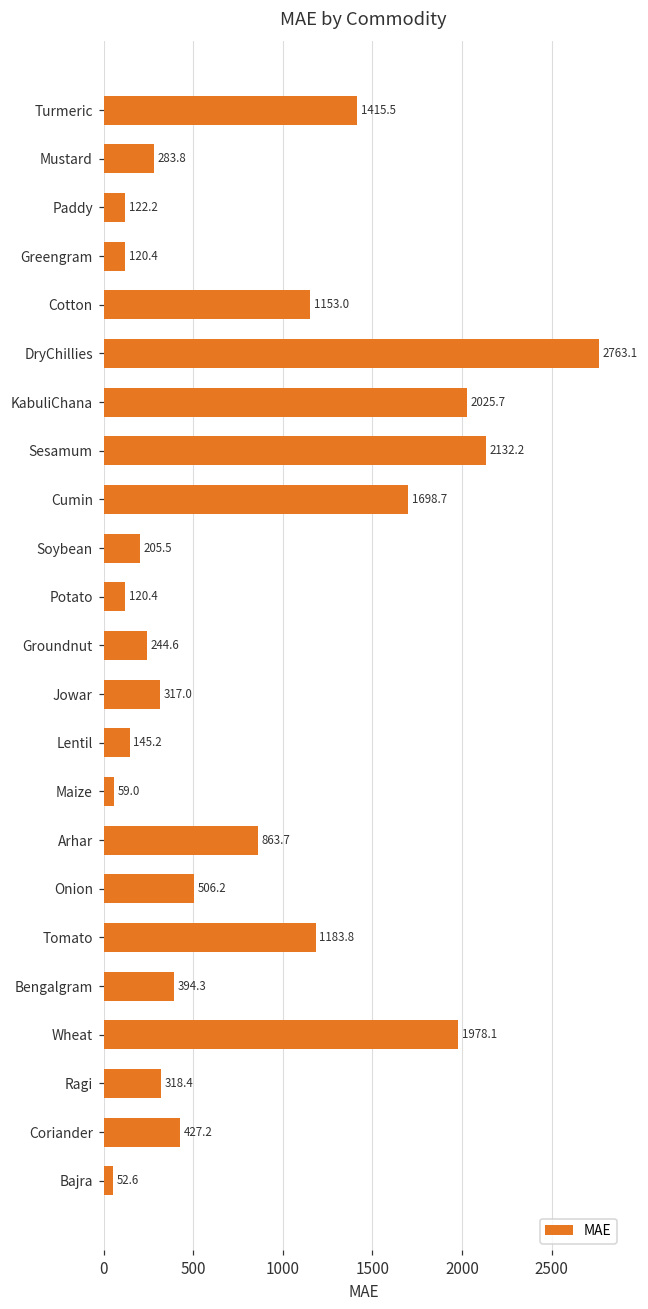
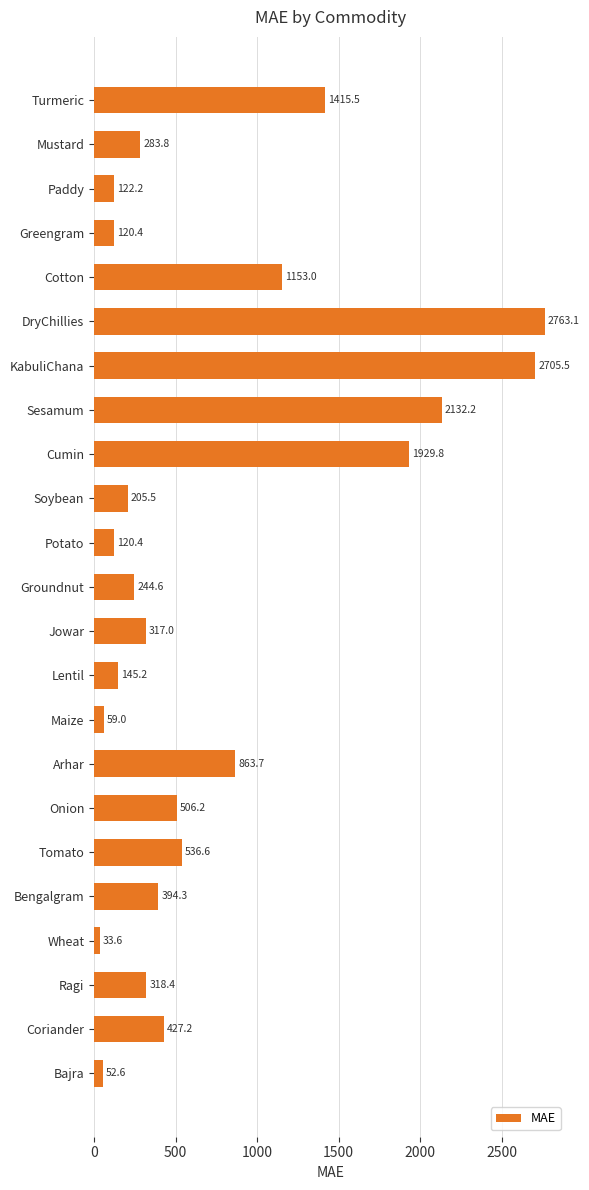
  {
    "Turmeric": 1415.5,
    "Mustard": 283.8,
    "Paddy": 122.2,
    "Greengram": 120.4,
    "Cotton": 1153.0,
    "DryChillies": 2763.1,
-   "KabuliChana": 2025.7,
+   "KabuliChana": 2705.5,
    "Sesamum": 2132.2,
-   "Cumin": 1698.7,
+   "Cumin": 1929.8,
    "Soybean": 205.5,
    "Potato": 120.4,
    "Groundnut": 244.6,
    "Jowar": 317.0,
    "Lentil": 145.2,
    "Maize": 59.0,
    "Arhar": 863.7,
    "Onion": 506.2,
-   "Tomato": 1183.8,
+   "Tomato": 536.6,
    "Bengalgram": 394.3,
-   "Wheat": 1978.1,
+   "Wheat": 33.6,
    "Ragi": 318.4,
    "Coriander": 427.2,
    "Bajra": 52.6
  }
